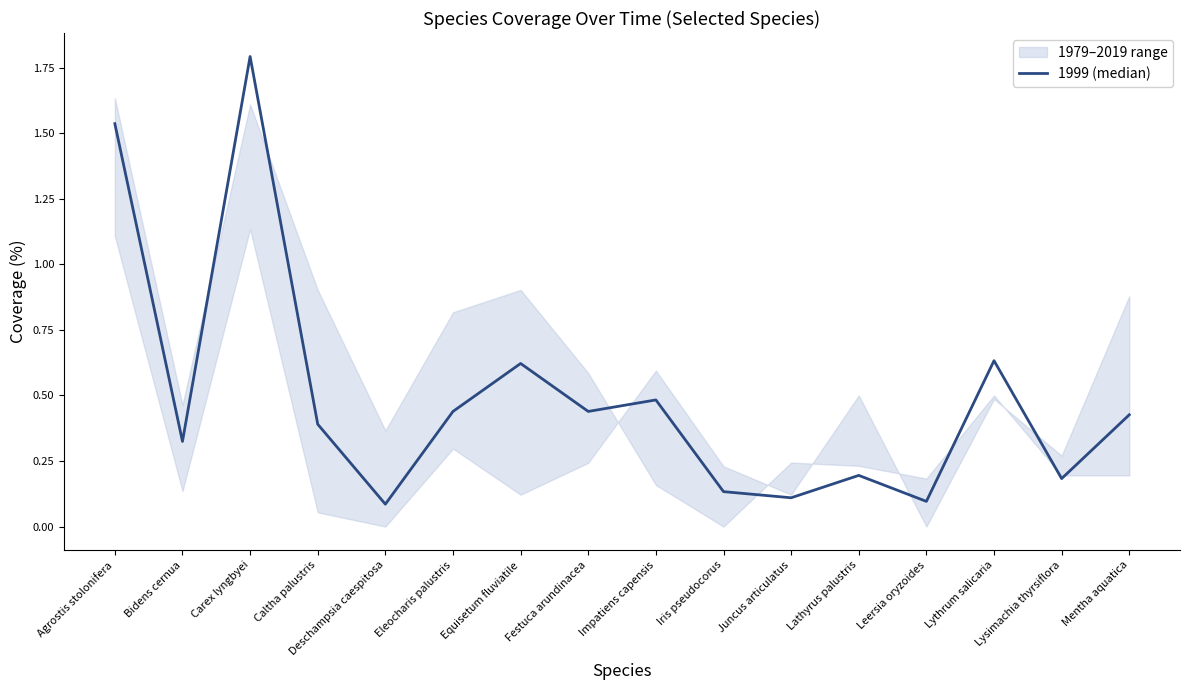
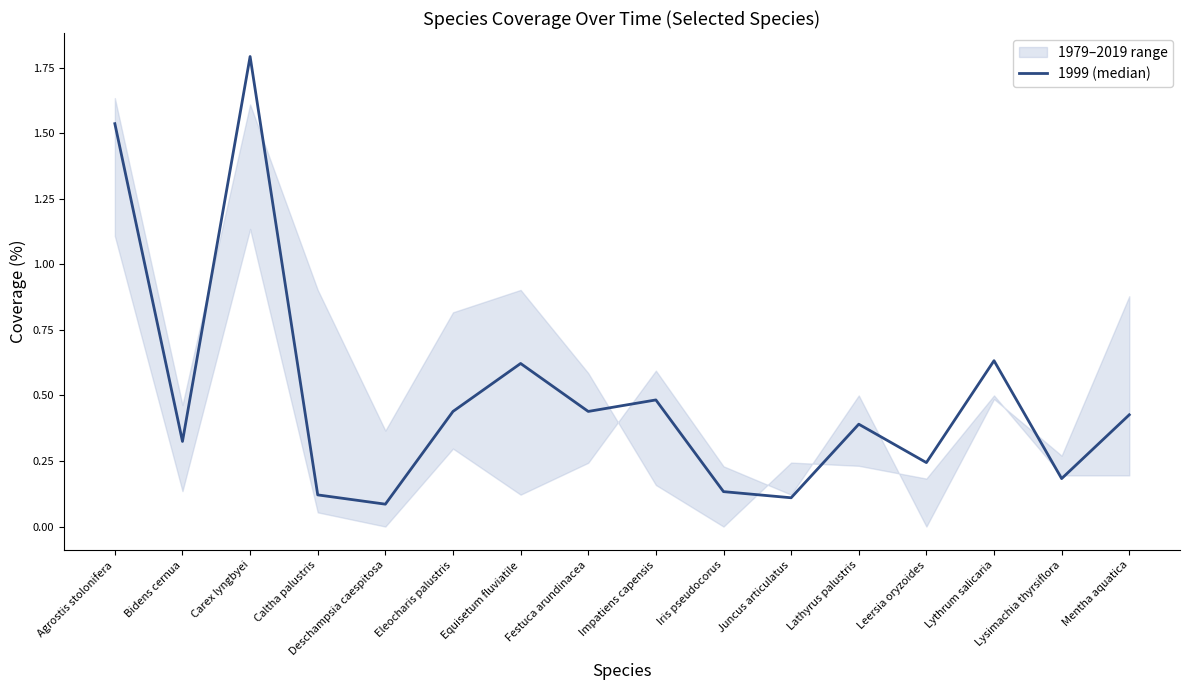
  {
    "1999 (median)": {
      "Agrostis stolonifera": 1.54,
      "Bidens cernua": 0.32,
      "Carex lyngbyei": 1.79,
-     "Caltha palustris": 0.39,
+     "Caltha palustris": 0.12,
      "Deschampsia caespitosa": 0.09,
      "Eleocharis palustris": 0.44,
      "Equisetum fluviatile": 0.62,
      "Festuca arundinacea": 0.44,
      "Impatiens capensis": 0.48,
      "Iris pseudocorus": 0.13,
      "Juncus articulatus": 0.11,
-     "Lathyrus palustris": 0.20,
-     "Leersia oryzoides": 0.10,
+     "Lathyrus palustris": 0.39,
+     "Leersia oryzoides": 0.24,
      "Lythrum salicaria": 0.63,
      "Lysimachia thyrsiflora": 0.18,
      "Mentha aquatica": 0.43
    }
  }
